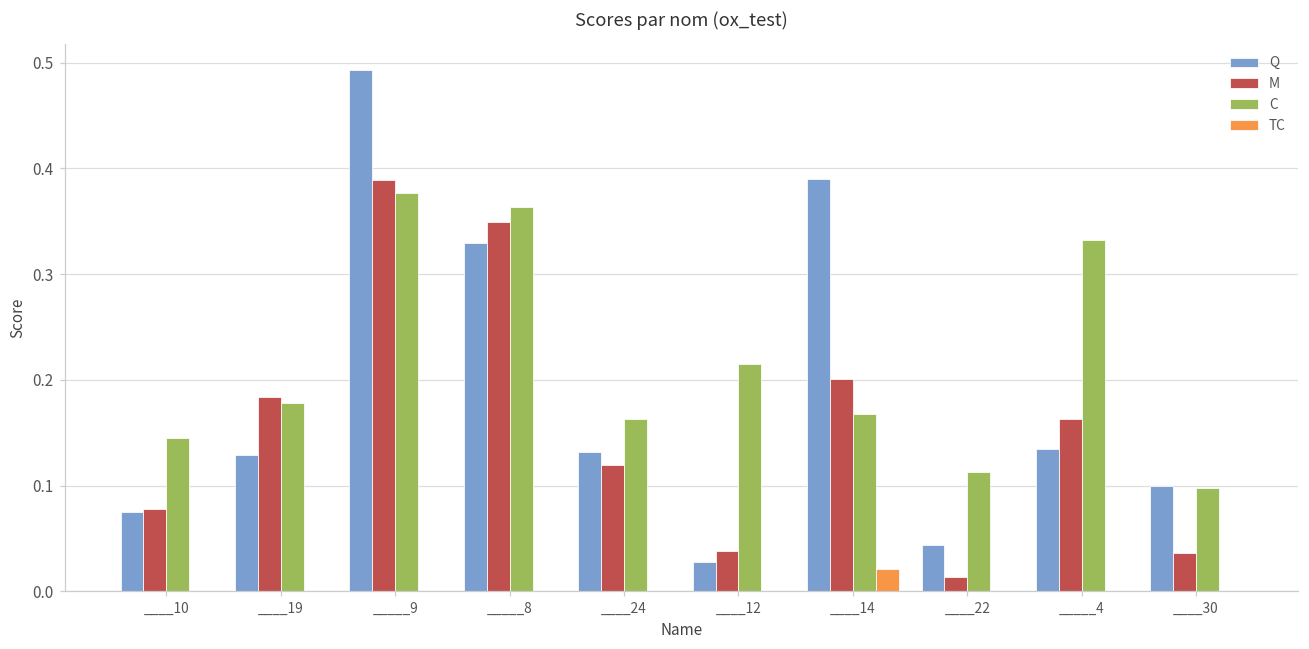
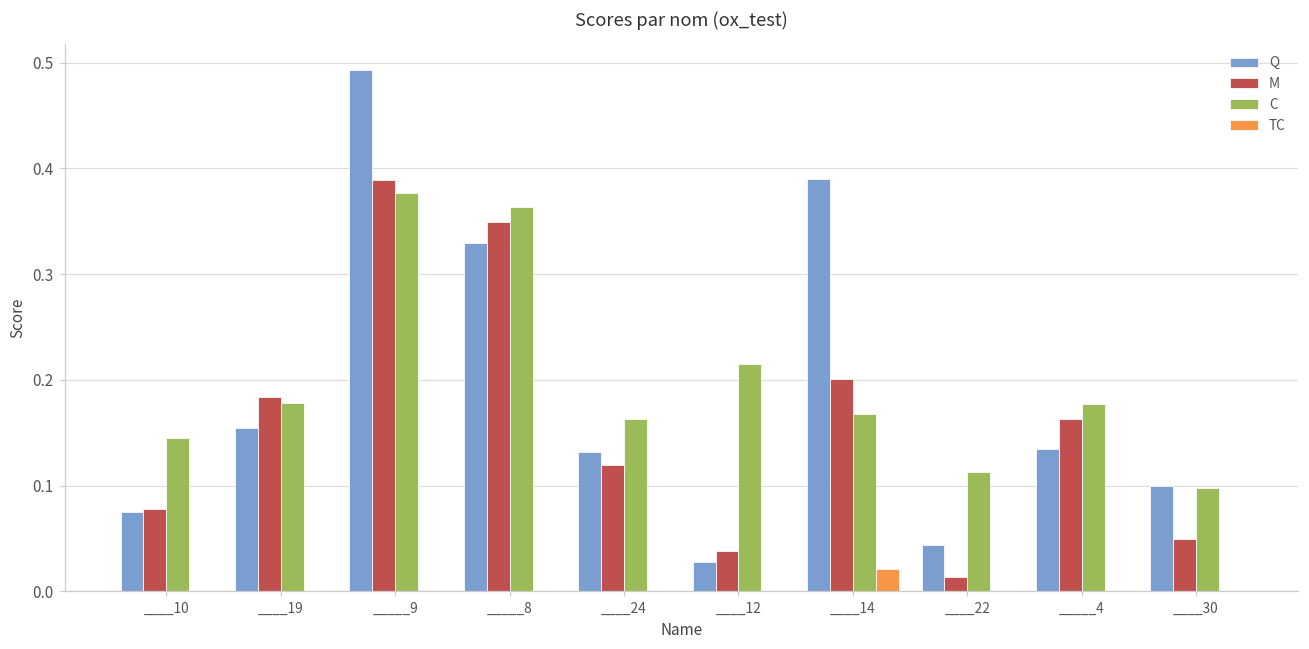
  {
    "Q": {
      "____10": 0.07,
-     "____19": 0.13,
+     "____19": 0.16,
      "_____9": 0.49,
      "_____8": 0.33,
      "____24": 0.13,
      "____12": 0.03,
      "____14": 0.39,
      "____22": 0.04,
      "_____4": 0.14,
      "____30": 0.10
    },
    "M": {
      "____10": 0.08,
      "____19": 0.18,
      "_____9": 0.39,
      "_____8": 0.35,
      "____24": 0.12,
      "____12": 0.04,
      "____14": 0.20,
      "____22": 0.01,
      "_____4": 0.16,
-     "____30": 0.04
+     "____30": 0.05
    },
    "C": {
      "____10": 0.15,
      "____19": 0.18,
      "_____9": 0.38,
      "_____8": 0.36,
      "____24": 0.16,
      "____12": 0.22,
      "____14": 0.17,
      "____22": 0.11,
-     "_____4": 0.33,
+     "_____4": 0.18,
      "____30": 0.10
    },
    "TC": {
      "____10": 0.00,
      "____19": 0.00,
      "_____9": 0.00,
      "_____8": 0.00,
      "____24": 0.00,
      "____12": 0.00,
      "____14": 0.02,
      "____22": 0.00,
      "_____4": 0.00,
      "____30": 0.00
    }
  }
